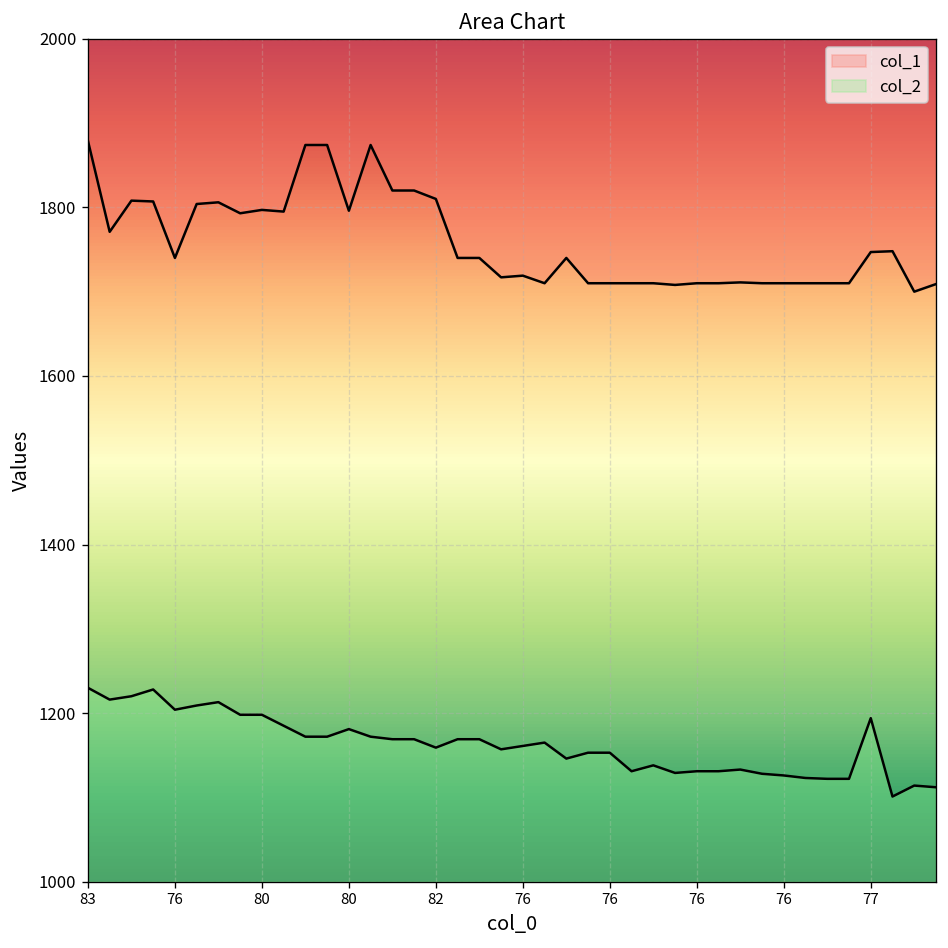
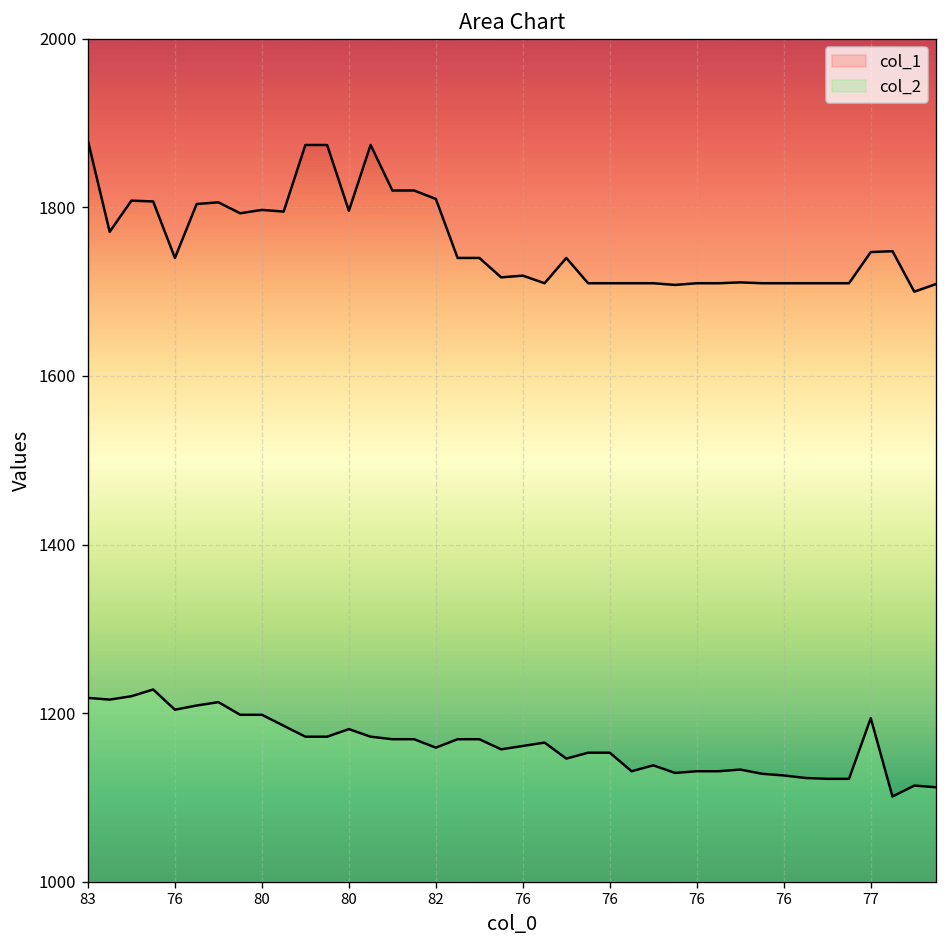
  {
    "col_2": {
-     "83": 1230,
+     "83": 1220,
      "82": 1160,
      "77": 1190
    }
  }
